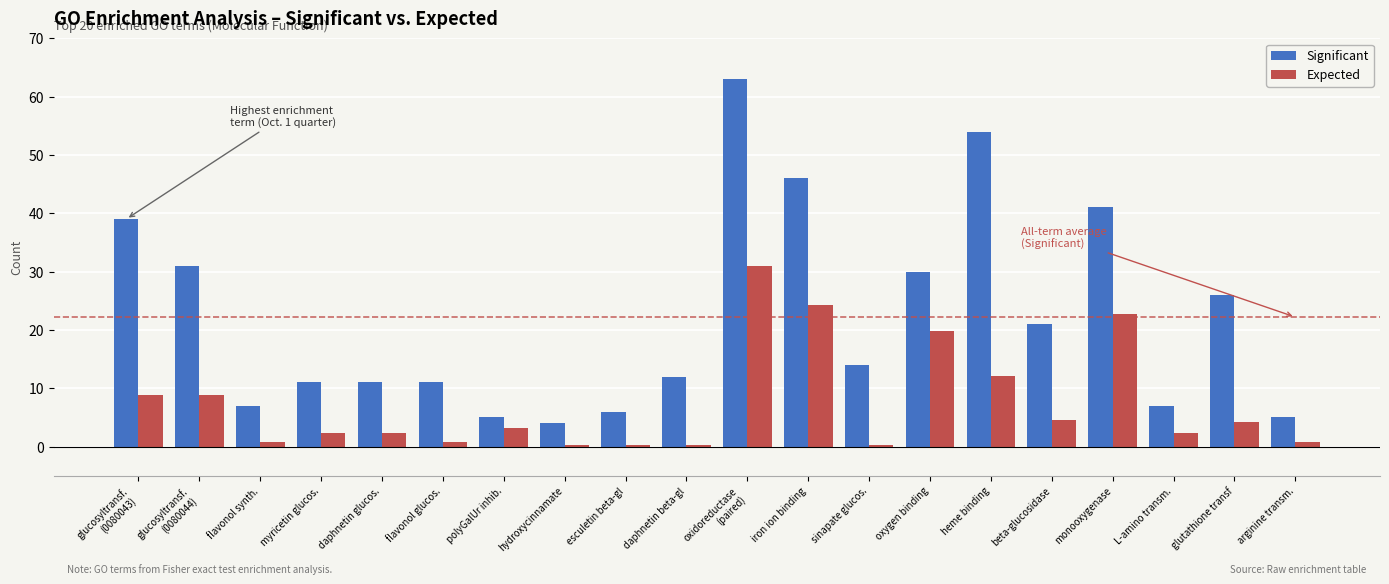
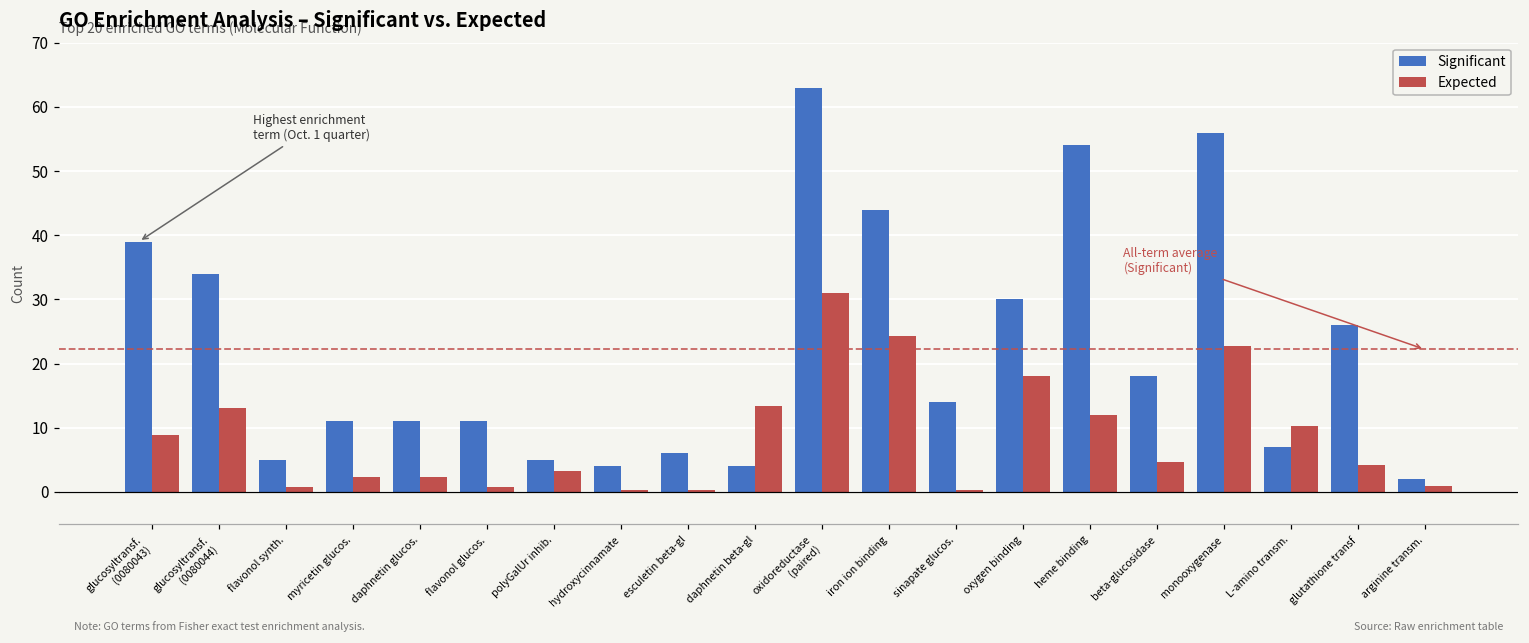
  {
    "Significant": {
-     "glucosyltransf. (0080044)": 31,
-     "flavonol synth.": 7,
+     "glucosyltransf. (0080044)": 34,
+     "flavonol synth.": 5,
      "myricetin glucos.": 11,
      "daphnetin glucos.": 11,
      "flavonol glucos.": 11,
      "polyGalUr inhib.": 5,
      "hydroxycinnamate": 4,
      "esculetin beta-gl": 6,
-     "daphnetin beta-gl": 12,
+     "daphnetin beta-gl": 4,
      "oxidoreductase (paired)": 63,
-     "iron ion binding": 46,
+     "iron ion binding": 44,
      "sinapate glucos.": 14,
      "oxygen binding": 30,
      "heme binding": 54,
-     "beta-glucosidase": 21,
-     "monooxygenase": 41,
+     "beta-glucosidase": 18,
+     "monooxygenase": 56,
      "L-amino transm.": 7,
      "glutathione transf": 26,
-     "arginine transm.": 5
+     "arginine transm.": 2
    },
    "Expected": {
      "glucosyltransf. (0080043)": 9,
-     "glucosyltransf. (0080044)": 9,
+     "glucosyltransf. (0080044)": 13,
      "flavonol synth.": 1,
      "myricetin glucos.": 2,
      "daphnetin glucos.": 2,
      "flavonol glucos.": 1,
      "polyGalUr inhib.": 3,
-     "daphnetin beta-gl": 0,
+     "daphnetin beta-gl": 13,
      "oxidoreductase (paired)": 31,
      "iron ion binding": 24,
-     "oxygen binding": 20,
+     "oxygen binding": 18,
      "heme binding": 12,
      "beta-glucosidase": 5,
      "monooxygenase": 23,
-     "L-amino transm.": 2,
+     "L-amino transm.": 10,
      "glutathione transf": 4,
      "arginine transm.": 1
    }
  }
